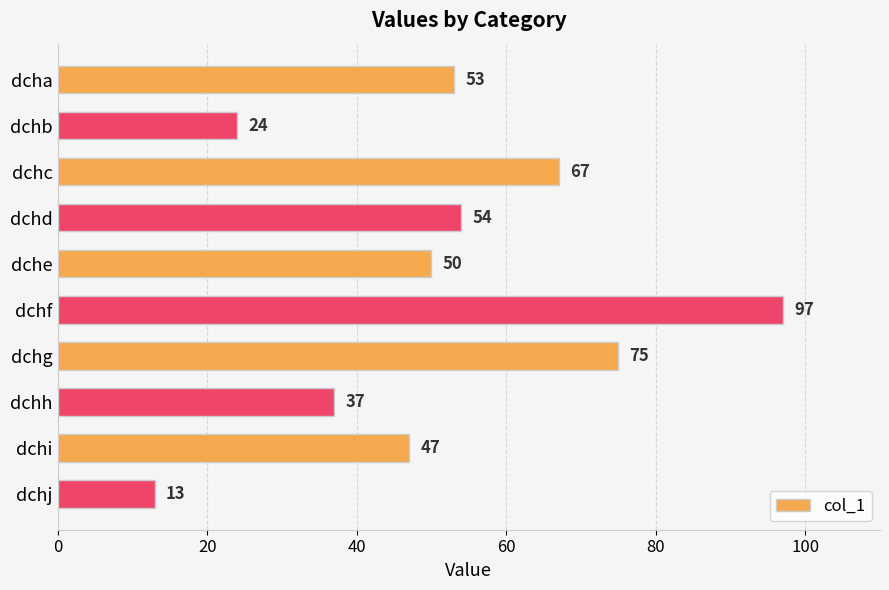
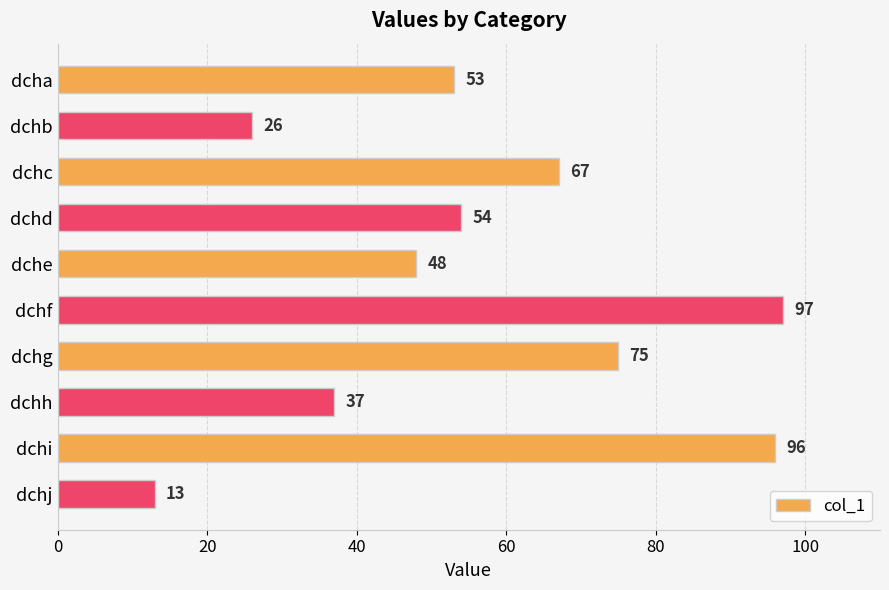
  {
    "dcha": 53,
-   "dchb": 24,
+   "dchb": 26,
    "dchc": 67,
    "dchd": 54,
-   "dche": 50,
+   "dche": 48,
    "dchf": 97,
    "dchg": 75,
    "dchh": 37,
-   "dchi": 47,
+   "dchi": 96,
    "dchj": 13
  }
